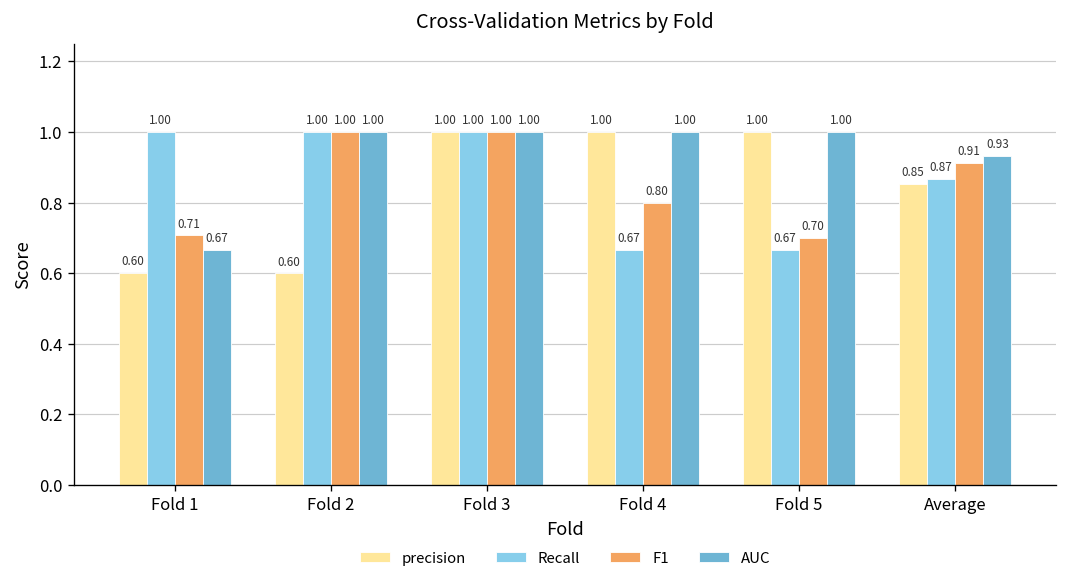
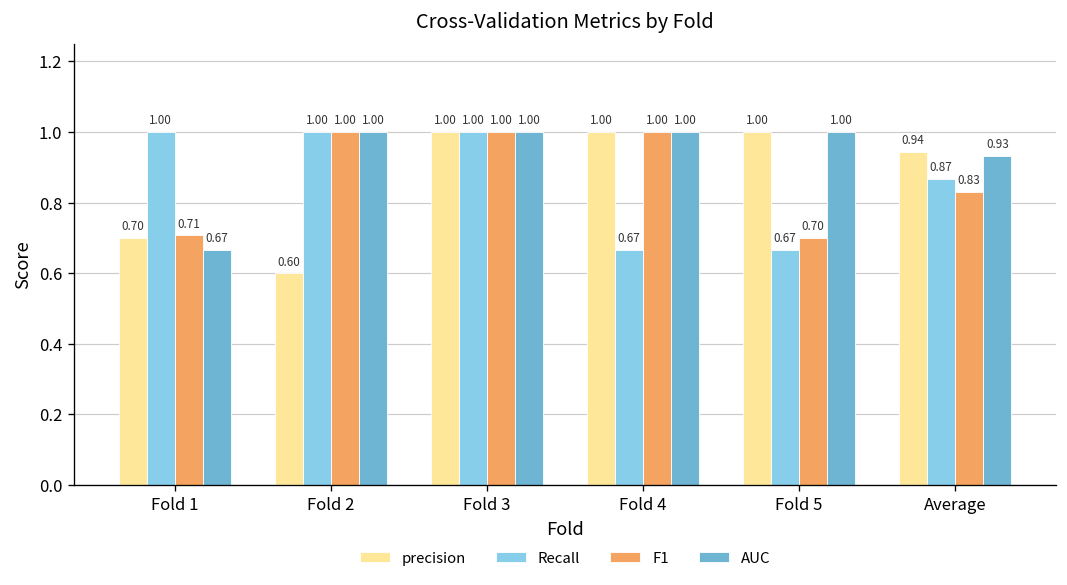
  {
    "precision": {
-     "Fold 1": 0.60,
+     "Fold 1": 0.70,
      "Fold 2": 0.60,
      "Fold 3": 1.00,
      "Fold 4": 1.00,
      "Fold 5": 1.00,
-     "Average": 0.85
+     "Average": 0.94
    },
    "F1": {
      "Fold 1": 0.71,
      "Fold 2": 1.00,
      "Fold 3": 1.00,
-     "Fold 4": 0.80,
+     "Fold 4": 1.00,
      "Fold 5": 0.70,
-     "Average": 0.91
+     "Average": 0.83
    }
  }
